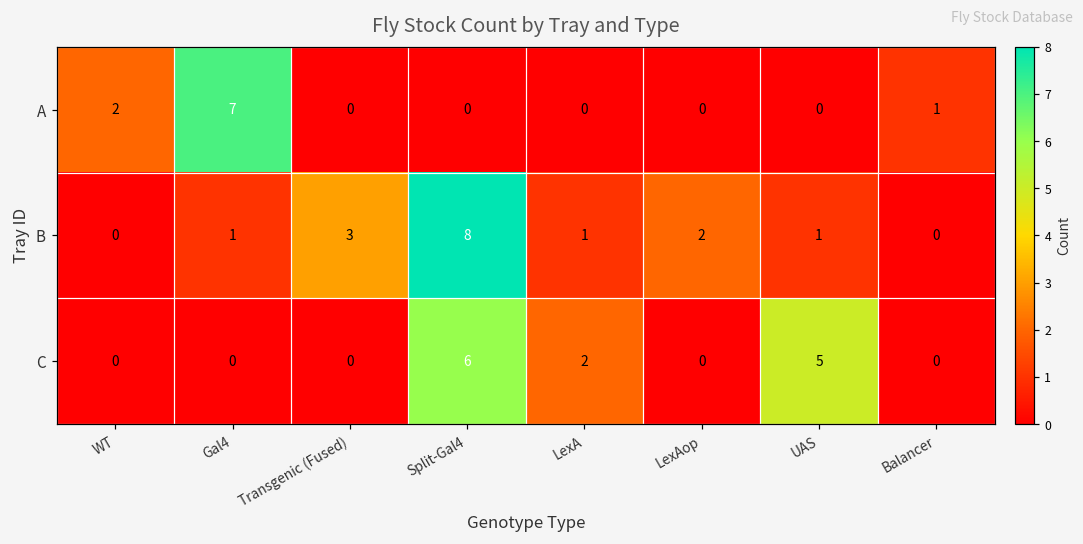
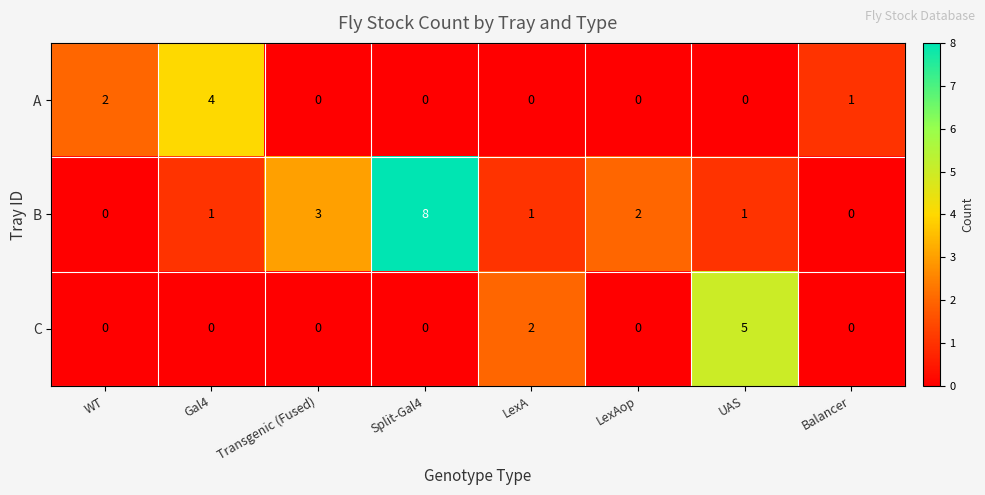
  {
    "A": {
      "WT": 2,
-     "Gal4": 7,
+     "Gal4": 4,
      "Transgenic (Fused)": 0,
      "Split-Gal4": 0,
      "LexA": 0,
      "LexAop": 0,
      "UAS": 0,
      "Balancer": 1
    },
    "B": {
      "WT": 0,
      "Gal4": 1,
      "Transgenic (Fused)": 3,
      "Split-Gal4": 8,
      "LexA": 1,
      "LexAop": 2,
      "UAS": 1,
      "Balancer": 0
    },
    "C": {
      "WT": 0,
      "Gal4": 0,
      "Transgenic (Fused)": 0,
-     "Split-Gal4": 6,
+     "Split-Gal4": 0,
      "LexA": 2,
      "LexAop": 0,
      "UAS": 5,
      "Balancer": 0
    }
  }
